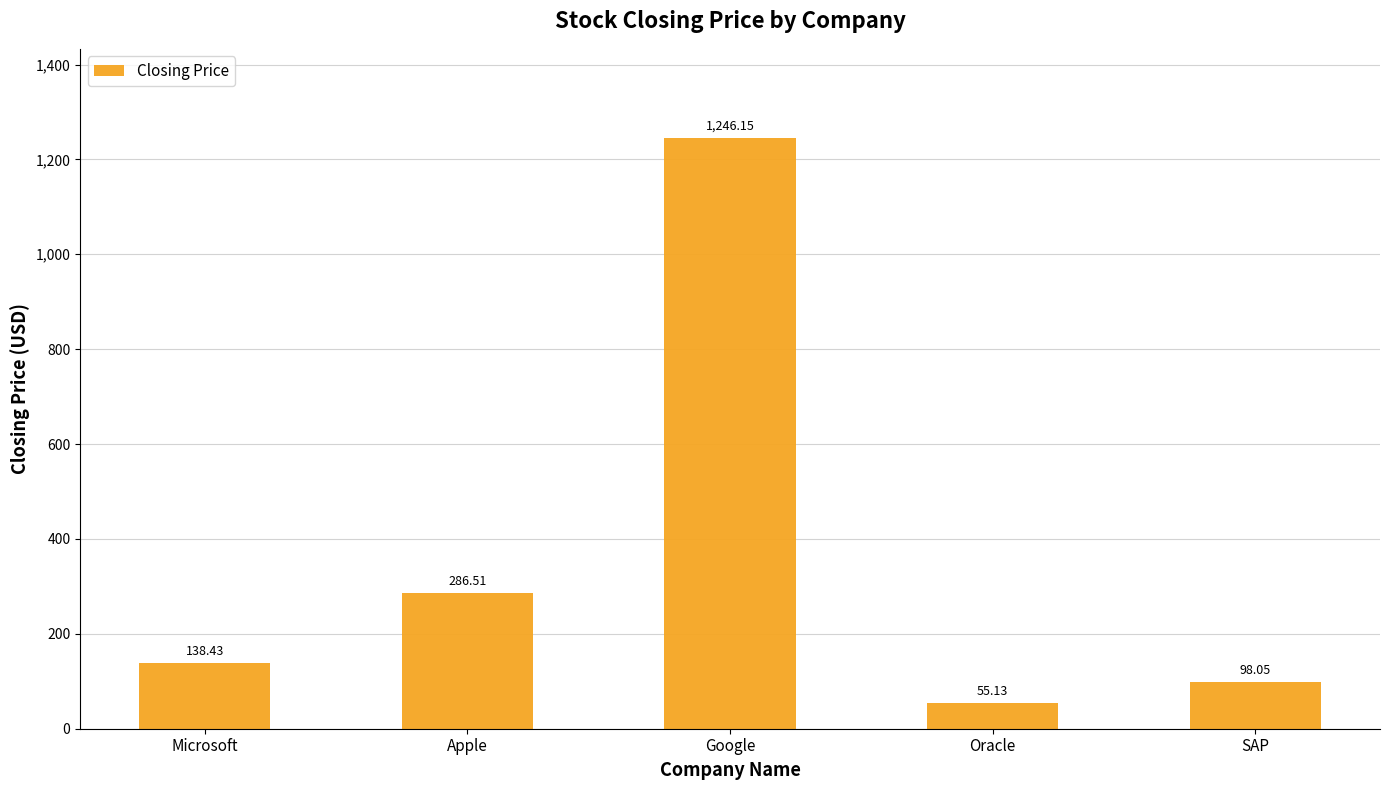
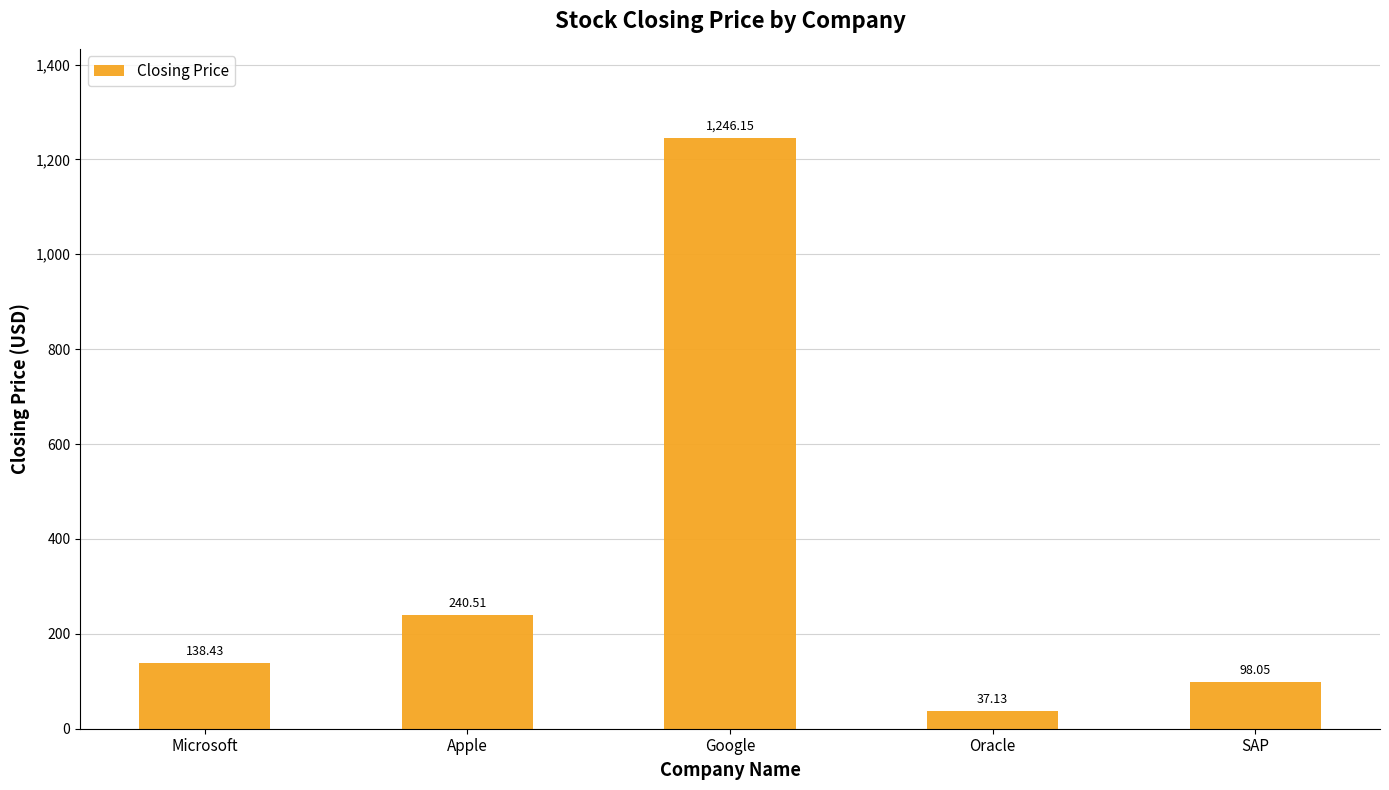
  {
    "Microsoft": "138.43",
-   "Apple": "286.51",
+   "Apple": "240.51",
    "Google": "1,246.15",
-   "Oracle": "55.13",
+   "Oracle": "37.13",
    "SAP": "98.05"
  }
